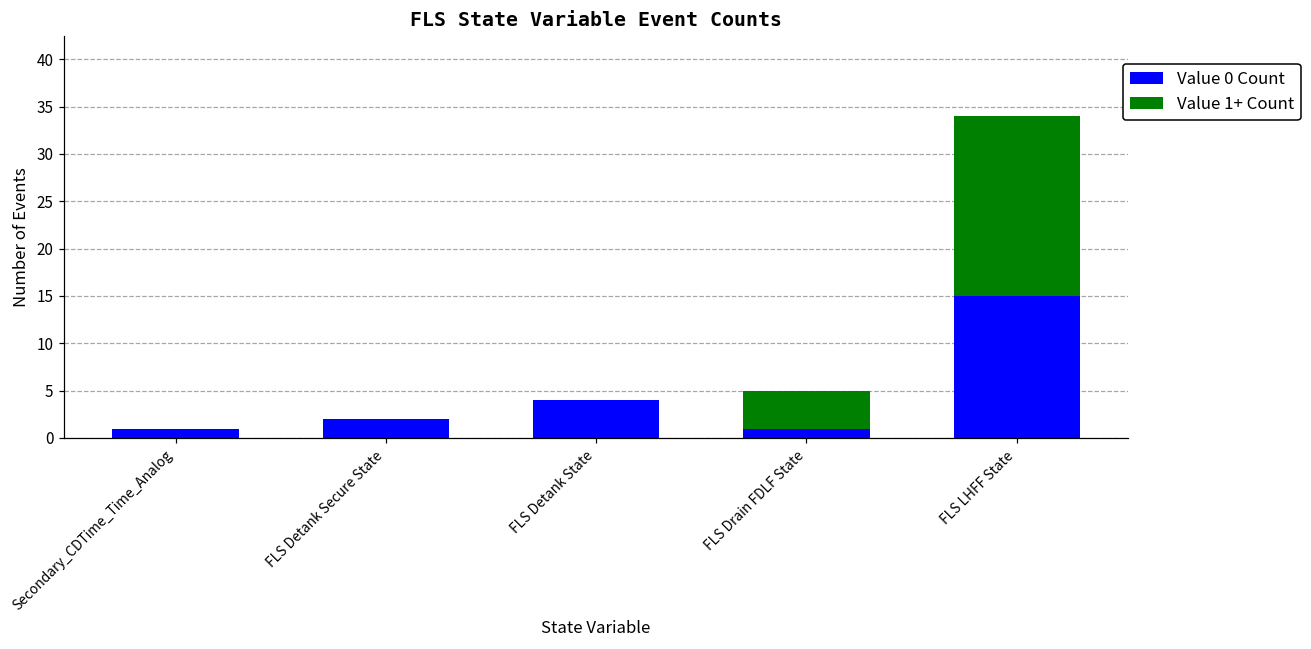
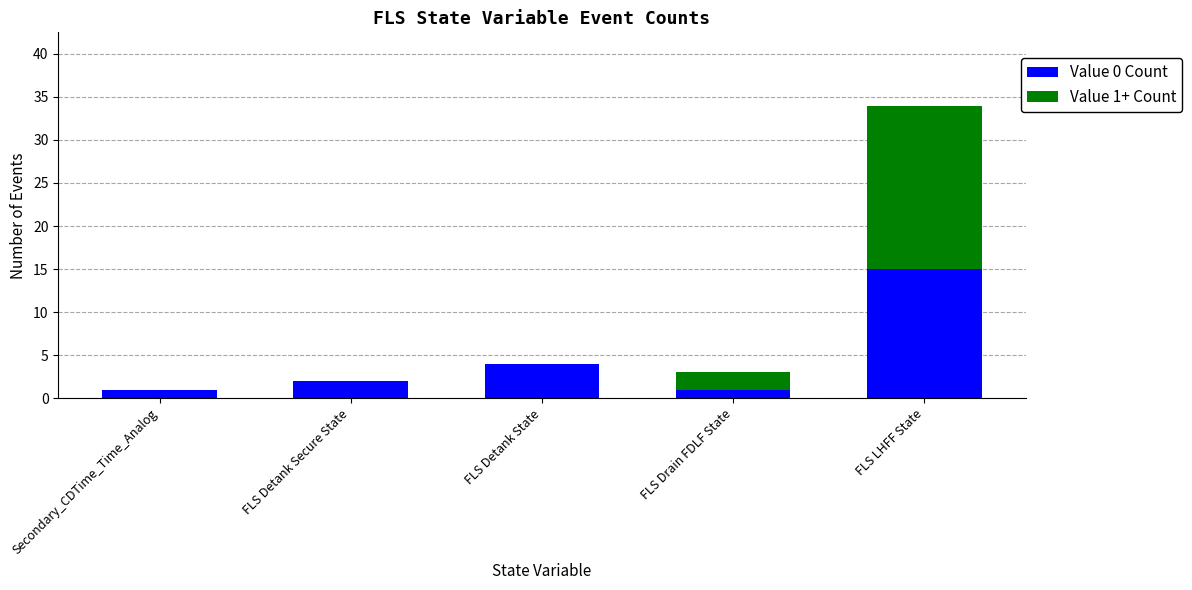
  {
    "Value 0 Count": {
      "Secondary_CDTime_Time_Analog": 1,
      "FLS Detank Secure State": 2,
      "FLS Detank State": 4,
      "FLS Drain FDLF State": 1,
      "FLS LHFF State": 15
    },
    "Value 1+ Count": {
      "Secondary_CDTime_Time_Analog": 0,
      "FLS Detank Secure State": 0,
      "FLS Detank State": 0,
-     "FLS Drain FDLF State": 4,
+     "FLS Drain FDLF State": 2,
      "FLS LHFF State": 19
    }
  }
